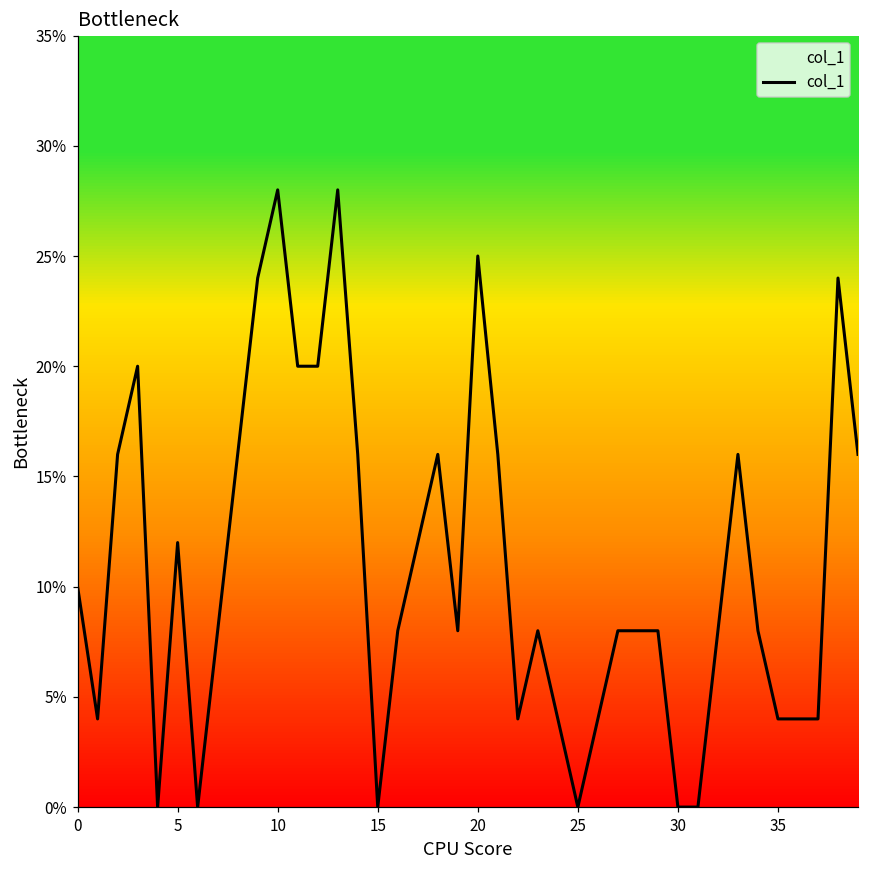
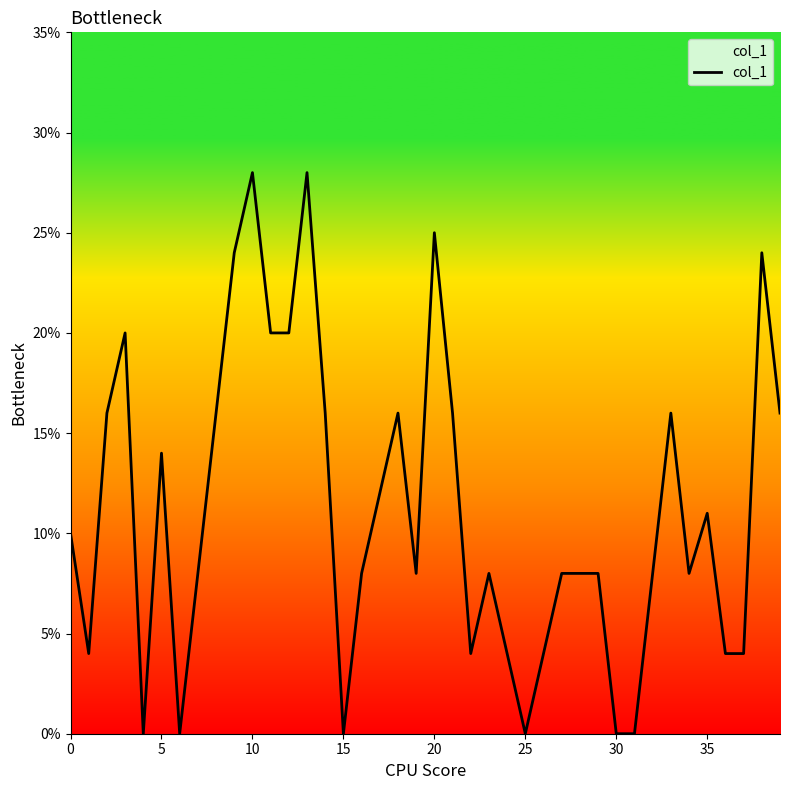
  {
    "0": "10.0%",
-   "5": "12.0%",
+   "5": "14.0%",
    "10": "28.0%",
    "15": "0.0%",
    "20": "25.0%",
    "25": "0.0%",
    "30": "0.0%",
-   "35": "4.0%"
+   "35": "11.0%"
  }
